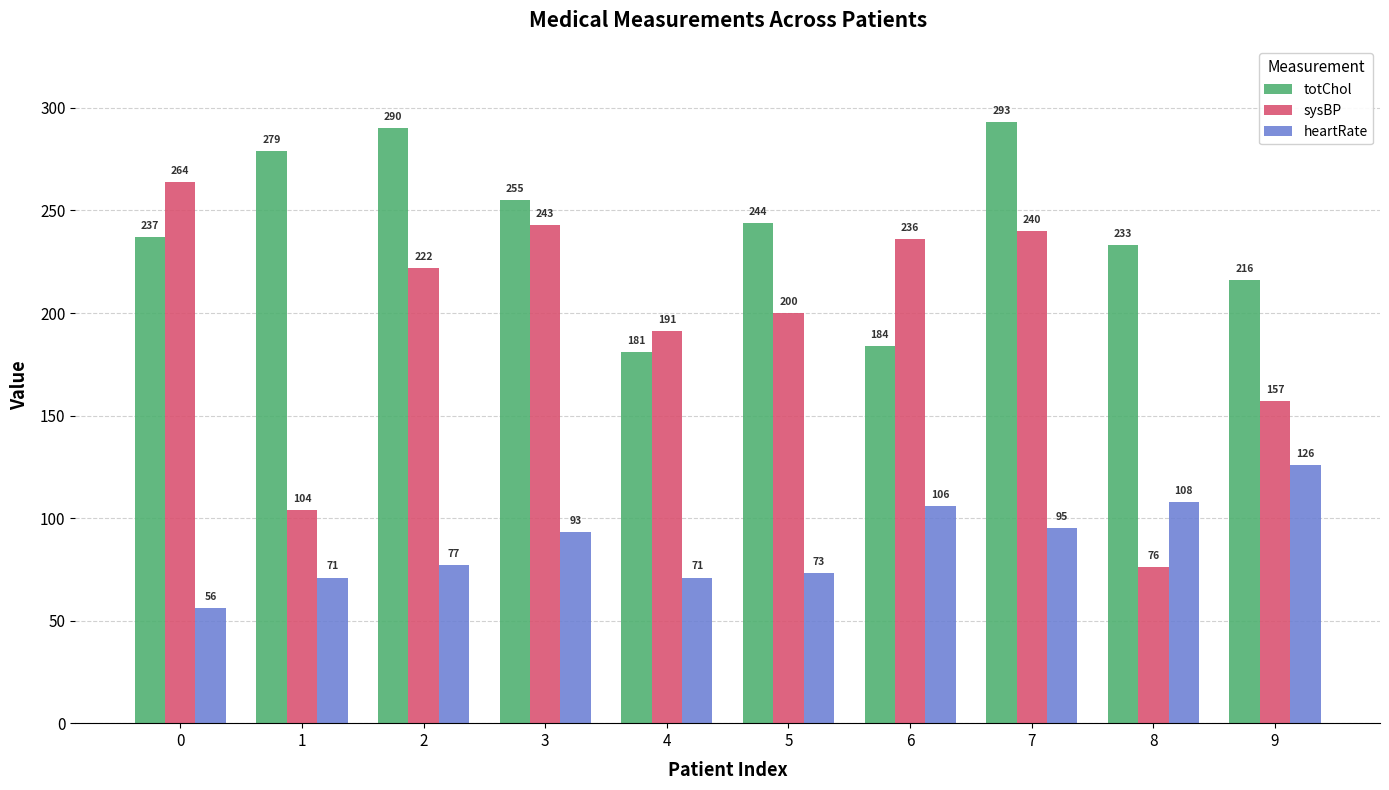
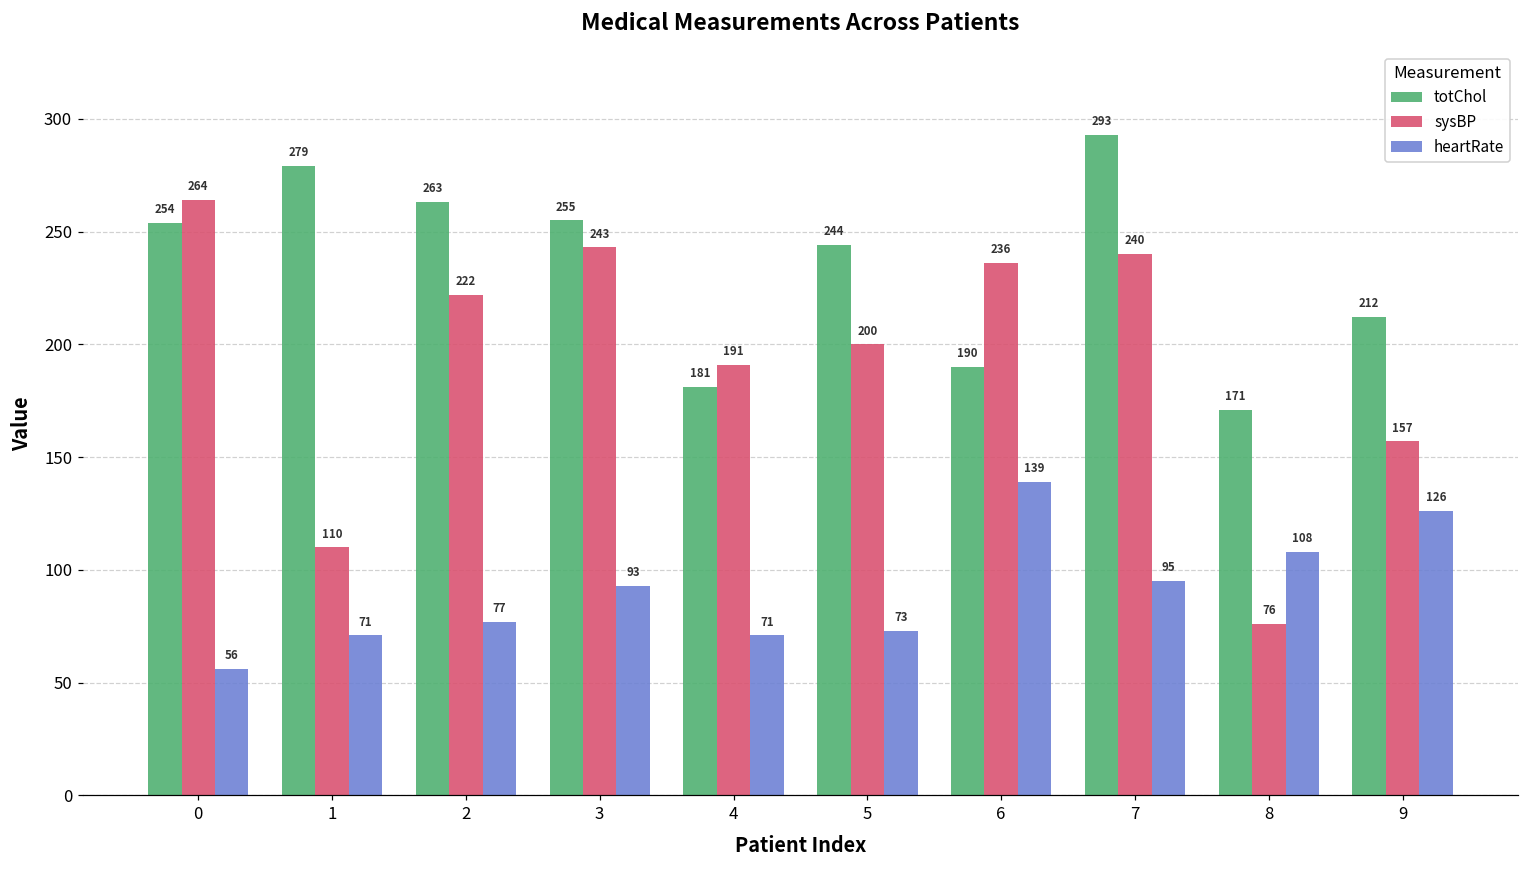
  {
    "totChol": {
-     "0": 237,
+     "0": 254,
      "1": 279,
-     "2": 290,
+     "2": 263,
      "3": 255,
      "4": 181,
      "5": 244,
-     "6": 184,
+     "6": 190,
      "7": 293,
-     "8": 233,
-     "9": 216
+     "8": 171,
+     "9": 212
    },
    "sysBP": {
      "0": 264,
-     "1": 104,
+     "1": 110,
      "2": 222,
      "3": 243,
      "4": 191,
      "5": 200,
      "6": 236,
      "7": 240,
      "8": 76,
      "9": 157
    },
    "heartRate": {
      "0": 56,
      "1": 71,
      "2": 77,
      "3": 93,
      "4": 71,
      "5": 73,
-     "6": 106,
+     "6": 139,
      "7": 95,
      "8": 108,
      "9": 126
    }
  }
